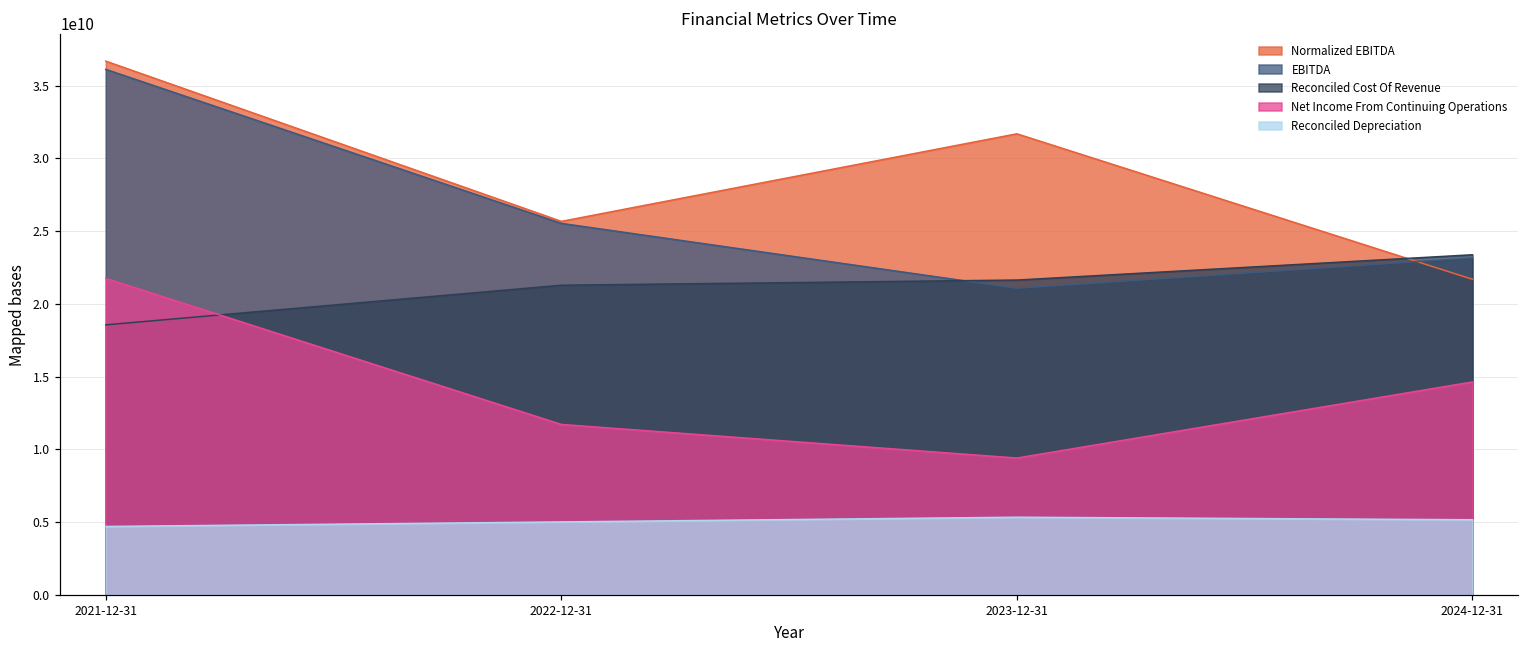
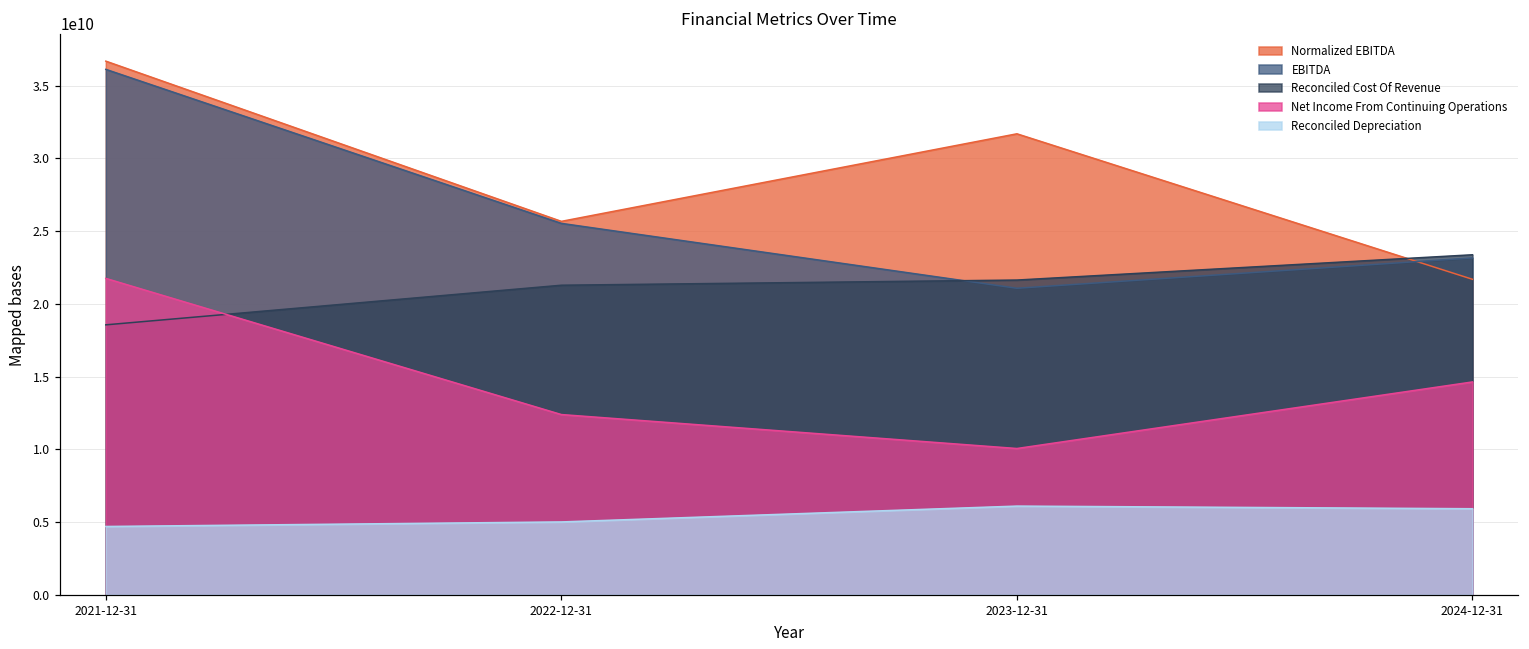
  {
    "Normalized EBITDA": {
      "2021-12-31": 36700000000,
      "2023-12-31": 31700000000,
      "2024-12-31": 21700000000
    },
    "Net Income From Continuing Operations": {
      "2021-12-31": 21800000000,
-     "2022-12-31": 11700000000,
-     "2023-12-31": 9400000000,
+     "2022-12-31": 12400000000,
+     "2023-12-31": 10100000000,
      "2024-12-31": 14600000000
    },
    "Reconciled Depreciation": {
      "2021-12-31": 4700000000,
      "2022-12-31": 5000000000,
-     "2023-12-31": 5300000000,
-     "2024-12-31": 5200000000
+     "2023-12-31": 6100000000,
+     "2024-12-31": 5900000000
    }
  }
